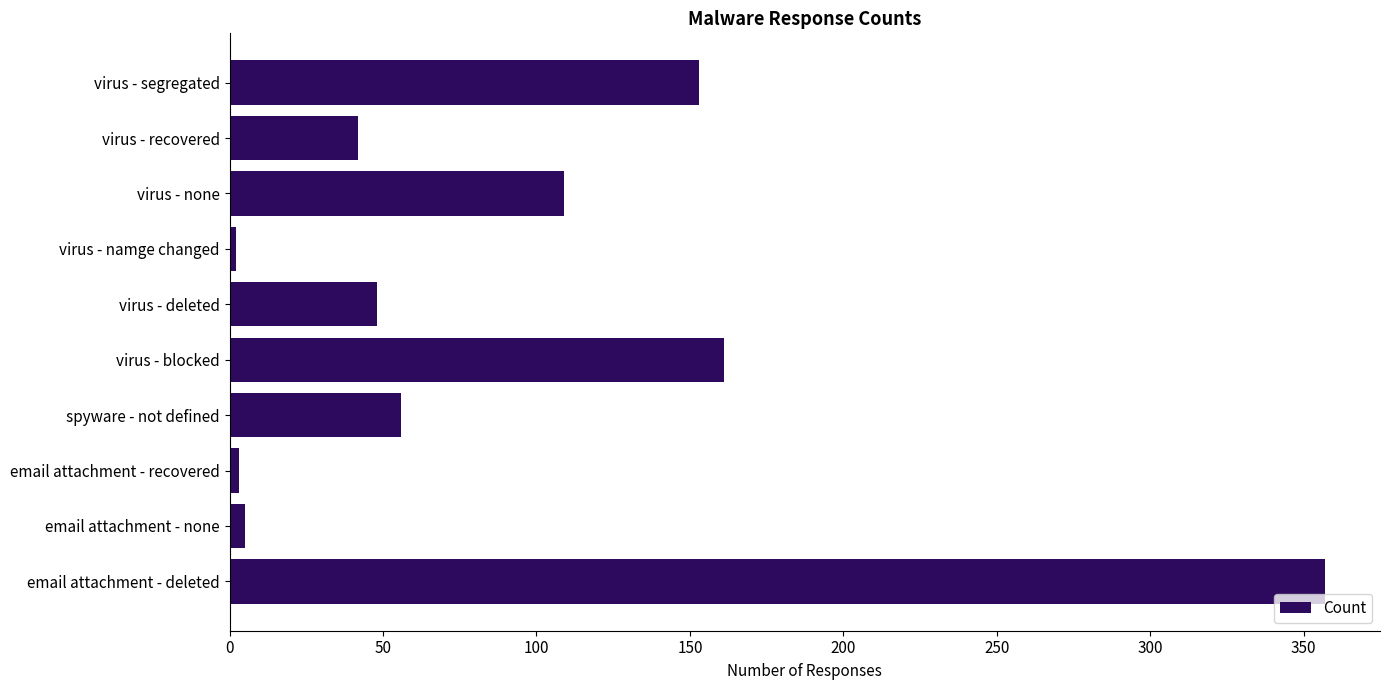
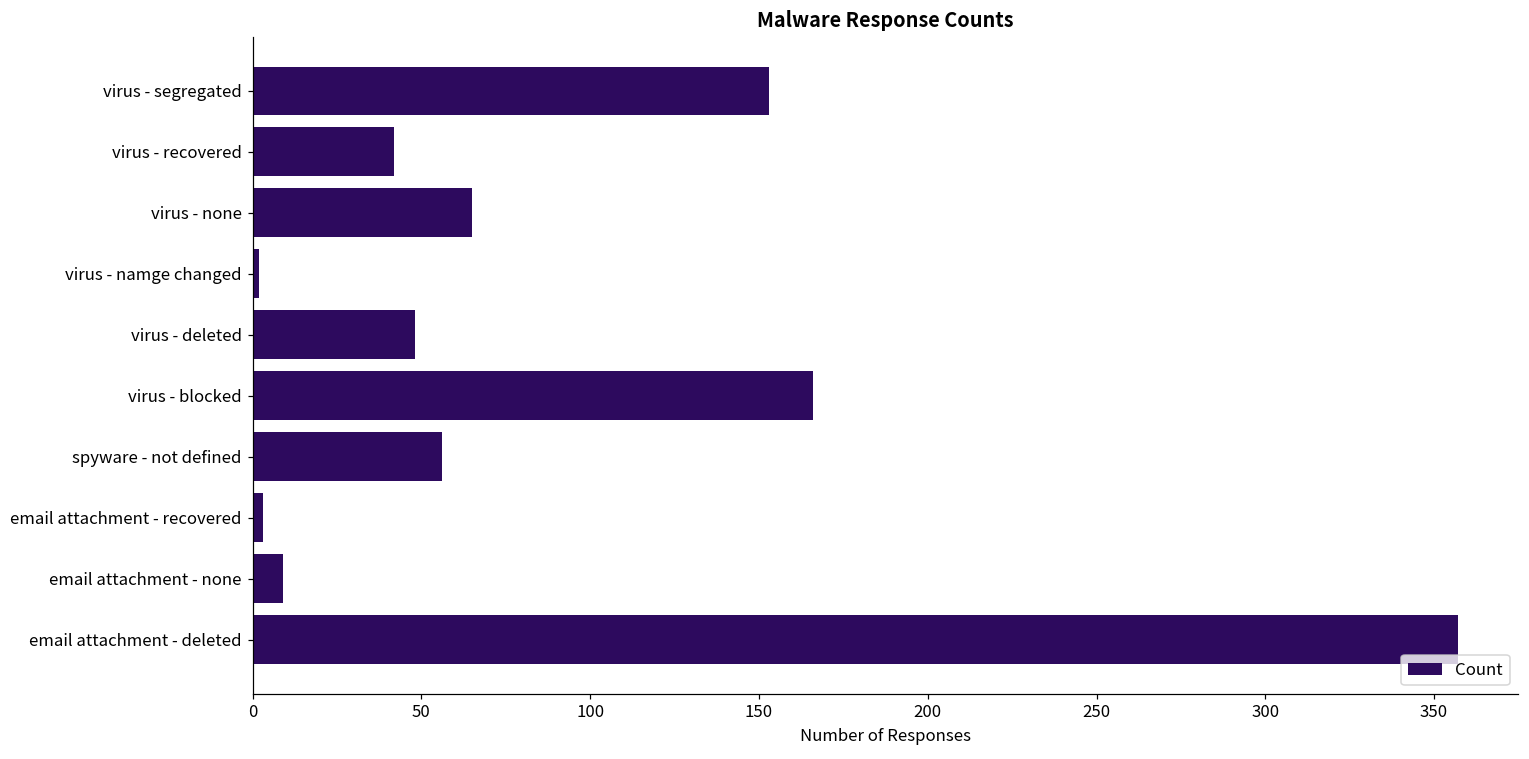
  {
    "virus - segregated": 153,
    "virus - recovered": 42,
-   "virus - none": 109,
+   "virus - none": 65,
    "virus - namge changed": 2,
    "virus - deleted": 48,
-   "virus - blocked": 161,
+   "virus - blocked": 166,
    "spyware - not defined": 56,
    "email attachment - recovered": 3,
-   "email attachment - none": 5,
+   "email attachment - none": 9,
    "email attachment - deleted": 357
  }
